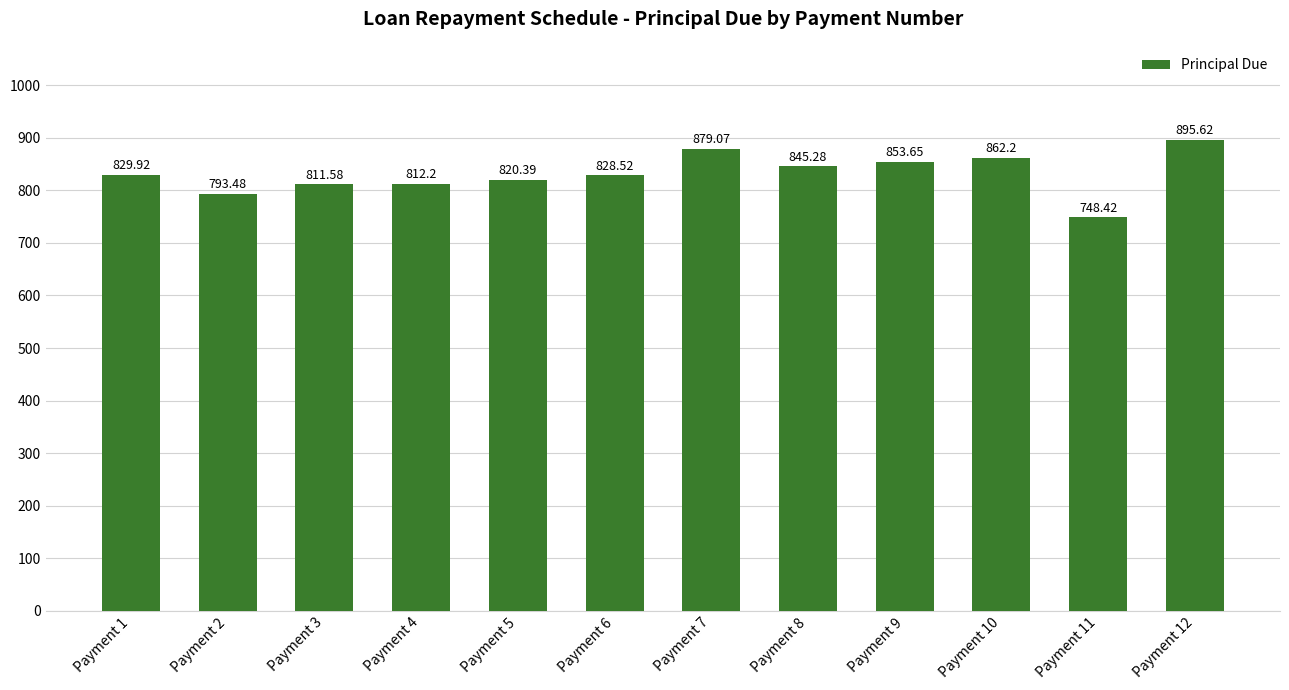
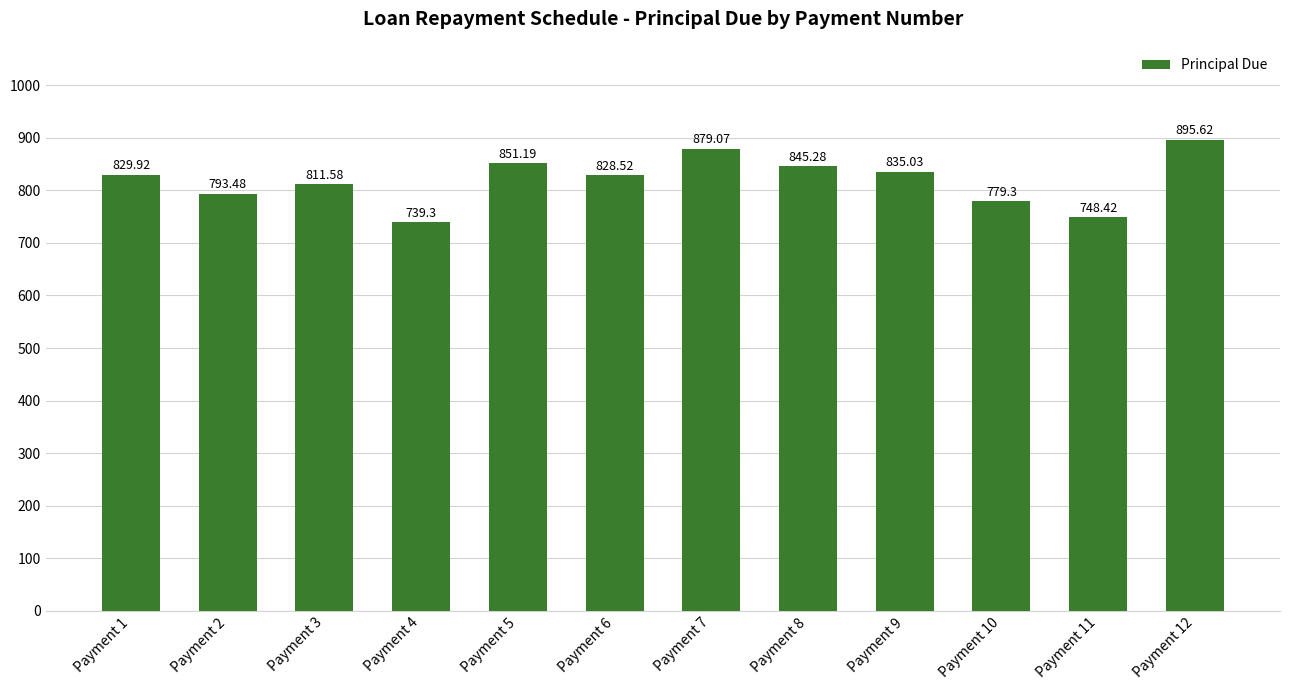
  {
    "Payment 1": 829.92,
    "Payment 2": 793.48,
    "Payment 3": 811.58,
-   "Payment 4": 812.2,
-   "Payment 5": 820.39,
+   "Payment 4": 739.3,
+   "Payment 5": 851.19,
    "Payment 6": 828.52,
    "Payment 7": 879.07,
    "Payment 8": 845.28,
-   "Payment 9": 853.65,
-   "Payment 10": 862.2,
+   "Payment 9": 835.03,
+   "Payment 10": 779.3,
    "Payment 11": 748.42,
    "Payment 12": 895.62
  }
